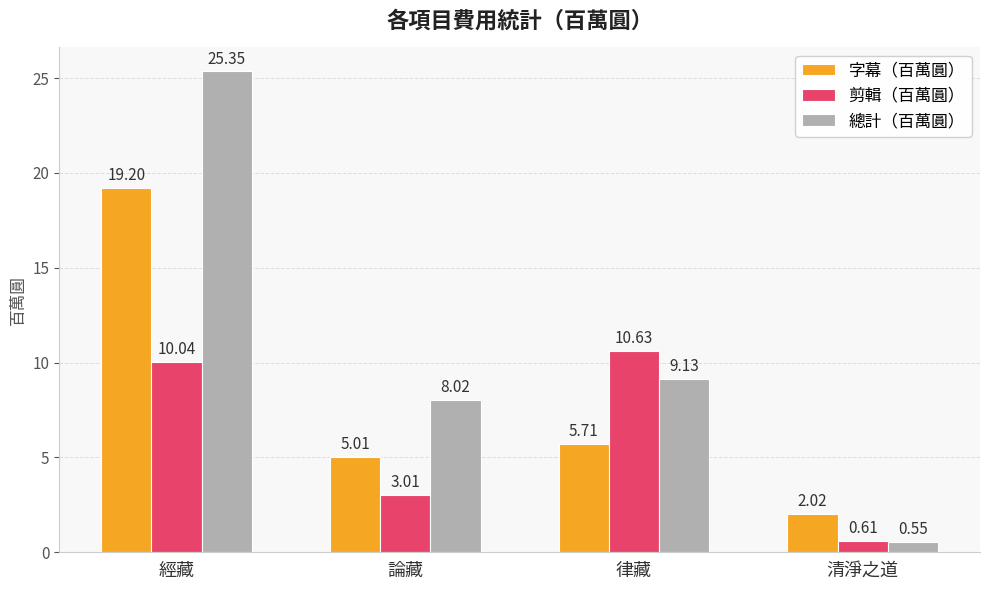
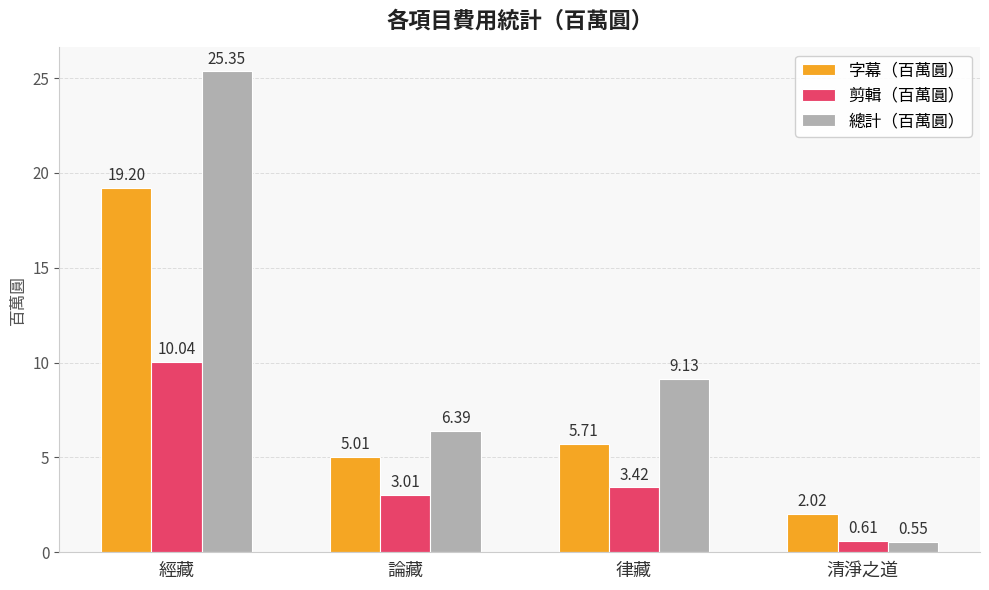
  {
    "字幕（百萬圓）": {
      "經藏": 19.20,
      "論藏": 5.01,
      "律藏": 5.71,
      "清淨之道": 2.02
    },
    "剪輯（百萬圓）": {
      "經藏": 10.04,
      "論藏": 3.01,
-     "律藏": 10.63,
+     "律藏": 3.42,
      "清淨之道": 0.61
    },
    "總計（百萬圓）": {
      "經藏": 25.35,
-     "論藏": 8.02,
+     "論藏": 6.39,
      "律藏": 9.13,
      "清淨之道": 0.55
    }
  }
